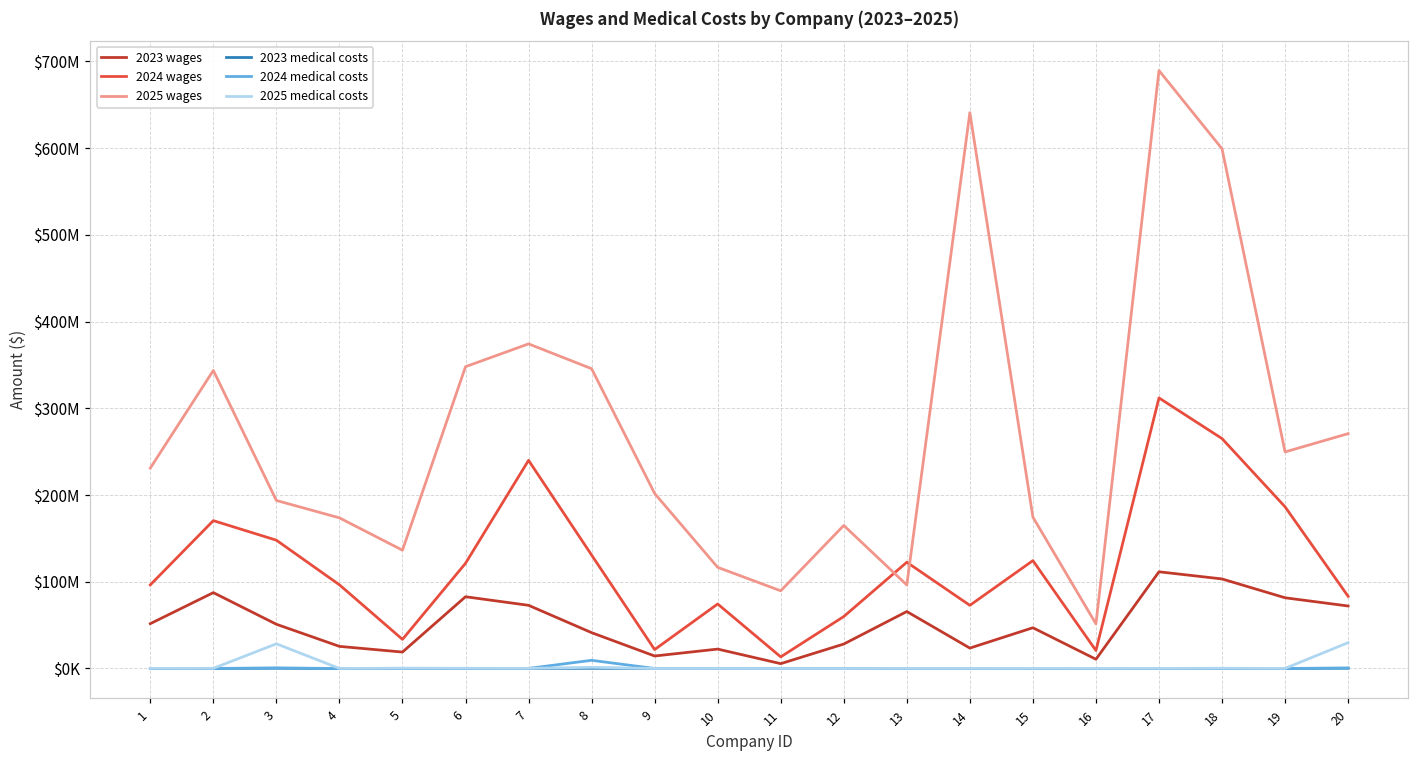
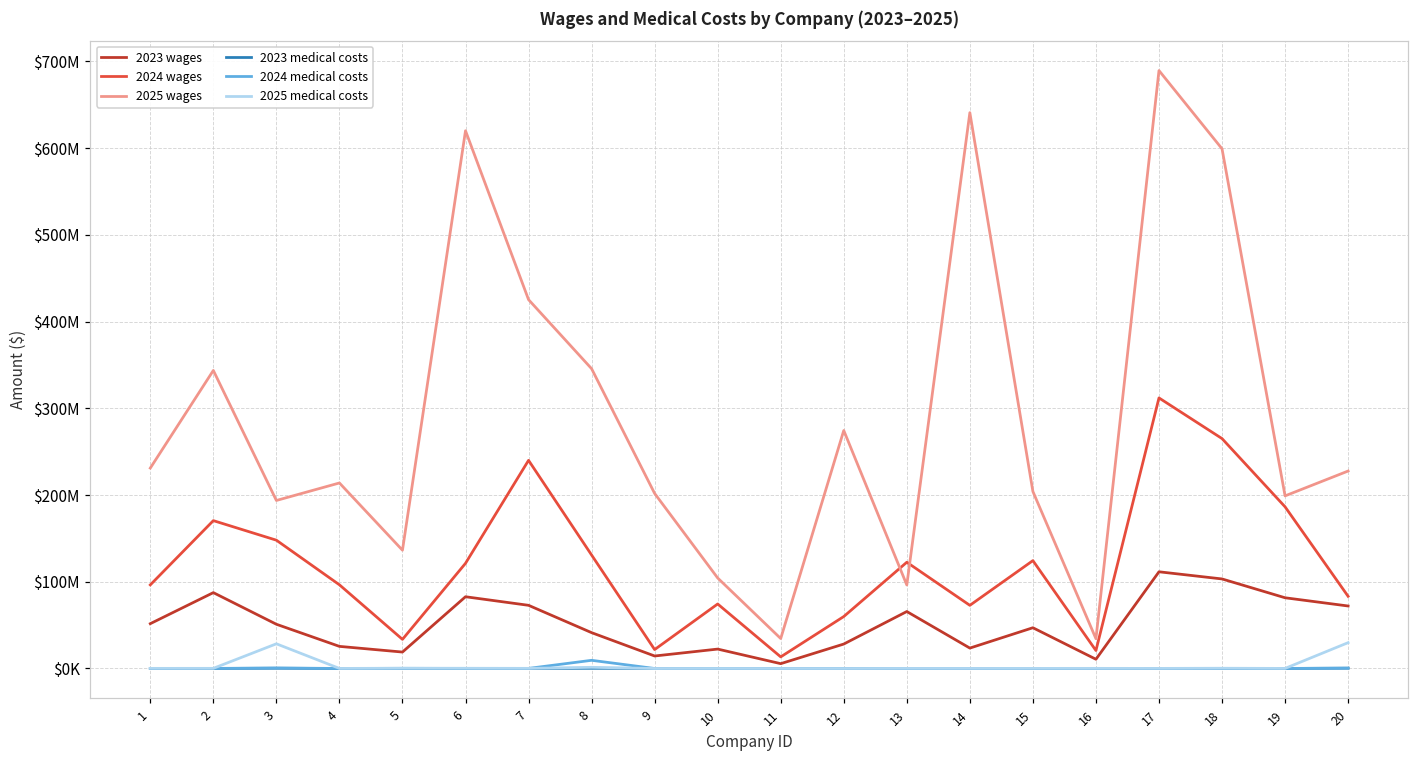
  {
    "2025 wages": {
      "1": "$230000000",
      "2": "$340000000",
      "3": "$190000000",
-     "4": "$170000000",
+     "4": "$210000000",
      "5": "$140000000",
-     "6": "$350000000",
-     "7": "$370000000",
+     "6": "$620000000",
+     "7": "$430000000",
      "8": "$350000000",
      "9": "$200000000",
-     "10": "$120000000",
-     "11": "$90000000",
-     "12": "$160000000",
+     "10": "$100000000",
+     "11": "$30000000",
+     "12": "$270000000",
      "13": "$100000000",
      "14": "$640000000",
-     "15": "$170000000",
-     "16": "$50000000",
+     "15": "$200000000",
+     "16": "$30000000",
      "17": "$690000000",
      "18": "$600000000",
-     "19": "$250000000",
-     "20": "$270000000"
+     "19": "$200000000",
+     "20": "$230000000"
    },
    "2024 medical costs": {
      "8": "$10000000"
    },
    "2025 medical costs": {
      "3": "$30000000",
      "20": "$30000000"
    }
  }
